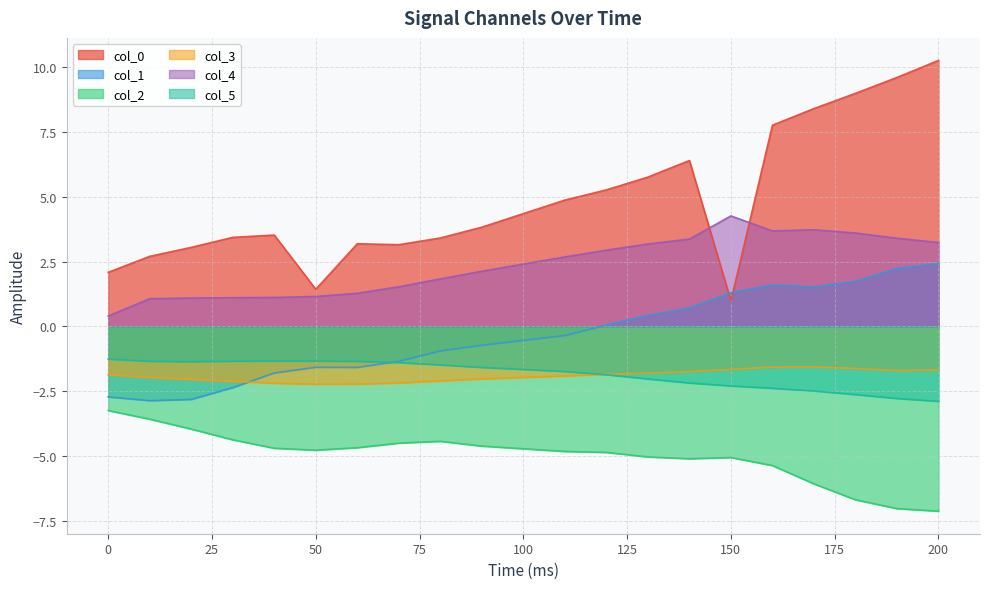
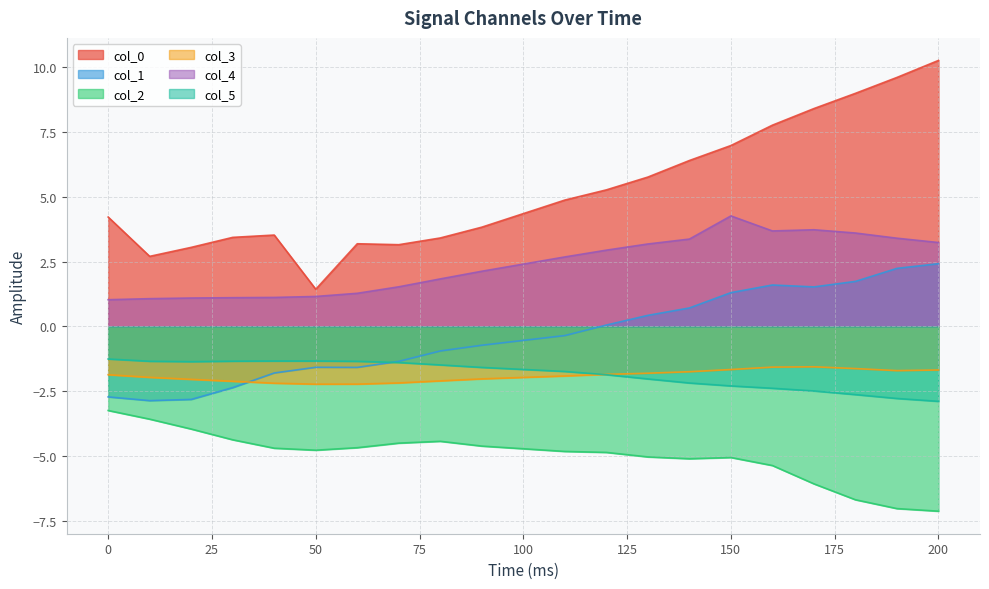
  {
    "col_0": {
-     "0": 2.1,
+     "0": 4.2,
      "50": 1.4,
-     "150": 1.0,
+     "150": 7.0,
      "200": 10.3
    },
    "col_4": {
-     "0": 0.4,
+     "0": 1.0,
      "50": 1.2,
      "150": 4.3,
      "200": 3.2
    }
  }
